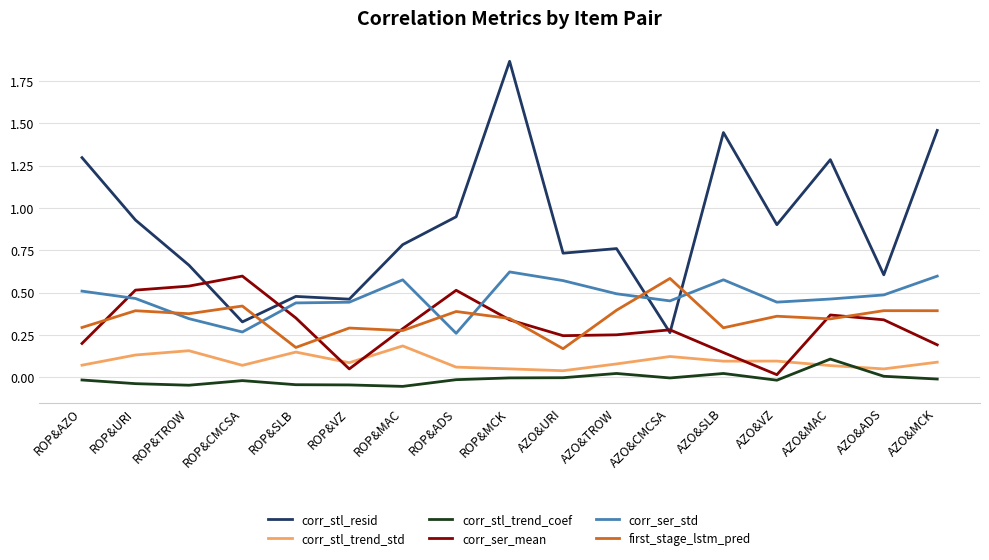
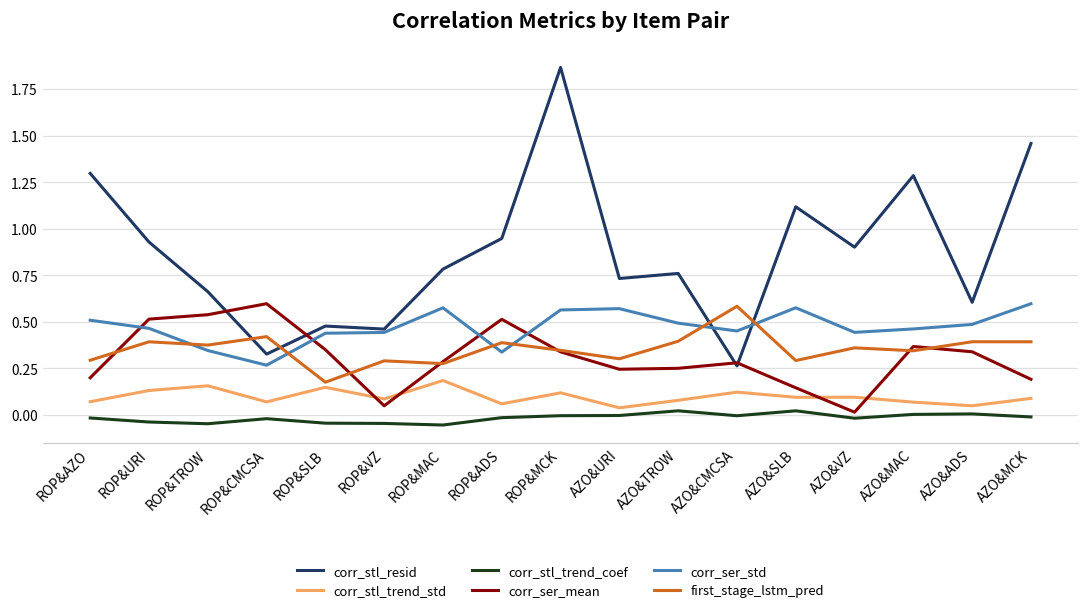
  {
    "corr_stl_resid": {
      "ROP&AZO": 1.30,
      "ROP&URI": 0.93,
      "ROP&TROW": 0.66,
      "ROP&CMCSA": 0.33,
      "ROP&SLB": 0.48,
      "ROP&VZ": 0.46,
      "ROP&MAC": 0.78,
      "ROP&ADS": 0.95,
      "ROP&MCK": 1.87,
      "AZO&URI": 0.73,
      "AZO&TROW": 0.76,
      "AZO&CMCSA": 0.26,
-     "AZO&SLB": 1.45,
+     "AZO&SLB": 1.12,
      "AZO&VZ": 0.90,
      "AZO&MAC": 1.29,
      "AZO&ADS": 0.60,
      "AZO&MCK": 1.46
    },
    "corr_stl_trend_std": {
      "ROP&AZO": 0.07,
      "ROP&URI": 0.13,
      "ROP&TROW": 0.16,
      "ROP&CMCSA": 0.07,
      "ROP&SLB": 0.15,
      "ROP&VZ": 0.09,
      "ROP&MAC": 0.18,
      "ROP&ADS": 0.06,
-     "ROP&MCK": 0.05,
+     "ROP&MCK": 0.12,
      "AZO&URI": 0.04,
      "AZO&TROW": 0.08,
      "AZO&CMCSA": 0.12,
      "AZO&SLB": 0.09,
      "AZO&VZ": 0.10,
      "AZO&MAC": 0.07,
      "AZO&ADS": 0.05,
      "AZO&MCK": 0.09
    },
    "corr_stl_trend_coef": {
      "ROP&AZO": -0.02,
      "ROP&URI": -0.04,
      "ROP&TROW": -0.05,
      "ROP&CMCSA": -0.02,
      "ROP&SLB": -0.04,
      "ROP&VZ": -0.05,
      "ROP&MAC": -0.05,
      "ROP&ADS": -0.01,
      "ROP&MCK": 0.00,
      "AZO&URI": 0.00,
      "AZO&TROW": 0.02,
      "AZO&CMCSA": 0.00,
      "AZO&SLB": 0.02,
      "AZO&VZ": -0.02,
-     "AZO&MAC": 0.11,
+     "AZO&MAC": 0.00,
      "AZO&ADS": 0.01,
      "AZO&MCK": -0.01
    },
    "corr_ser_mean": {
      "ROP&AZO": 0.20,
      "ROP&URI": 0.51,
      "ROP&TROW": 0.54,
      "ROP&CMCSA": 0.60,
      "ROP&SLB": 0.35,
      "ROP&VZ": 0.05,
      "ROP&ADS": 0.51,
      "AZO&URI": 0.25,
      "AZO&TROW": 0.25,
      "AZO&CMCSA": 0.28,
      "AZO&SLB": 0.15,
      "AZO&VZ": 0.02,
      "AZO&MAC": 0.37,
      "AZO&ADS": 0.34,
      "AZO&MCK": 0.19
    },
    "corr_ser_std": {
      "ROP&AZO": 0.51,
      "ROP&URI": 0.47,
      "ROP&TROW": 0.35,
      "ROP&CMCSA": 0.27,
      "ROP&SLB": 0.44,
      "ROP&VZ": 0.44,
      "ROP&MAC": 0.58,
-     "ROP&ADS": 0.26,
-     "ROP&MCK": 0.62,
+     "ROP&ADS": 0.34,
+     "ROP&MCK": 0.56,
      "AZO&URI": 0.57,
      "AZO&TROW": 0.49,
      "AZO&CMCSA": 0.45,
      "AZO&SLB": 0.58,
      "AZO&VZ": 0.44,
      "AZO&MAC": 0.46,
      "AZO&ADS": 0.49,
      "AZO&MCK": 0.60
    },
    "first_stage_lstm_pred": {
      "ROP&AZO": 0.29,
      "ROP&URI": 0.39,
      "ROP&TROW": 0.38,
      "ROP&CMCSA": 0.42,
      "ROP&SLB": 0.18,
      "ROP&VZ": 0.29,
      "ROP&ADS": 0.39,
-     "AZO&URI": 0.17,
+     "AZO&URI": 0.30,
      "AZO&TROW": 0.40,
      "AZO&CMCSA": 0.58,
      "AZO&SLB": 0.29,
      "AZO&VZ": 0.36,
      "AZO&MAC": 0.34,
      "AZO&ADS": 0.39,
      "AZO&MCK": 0.39
    }
  }
